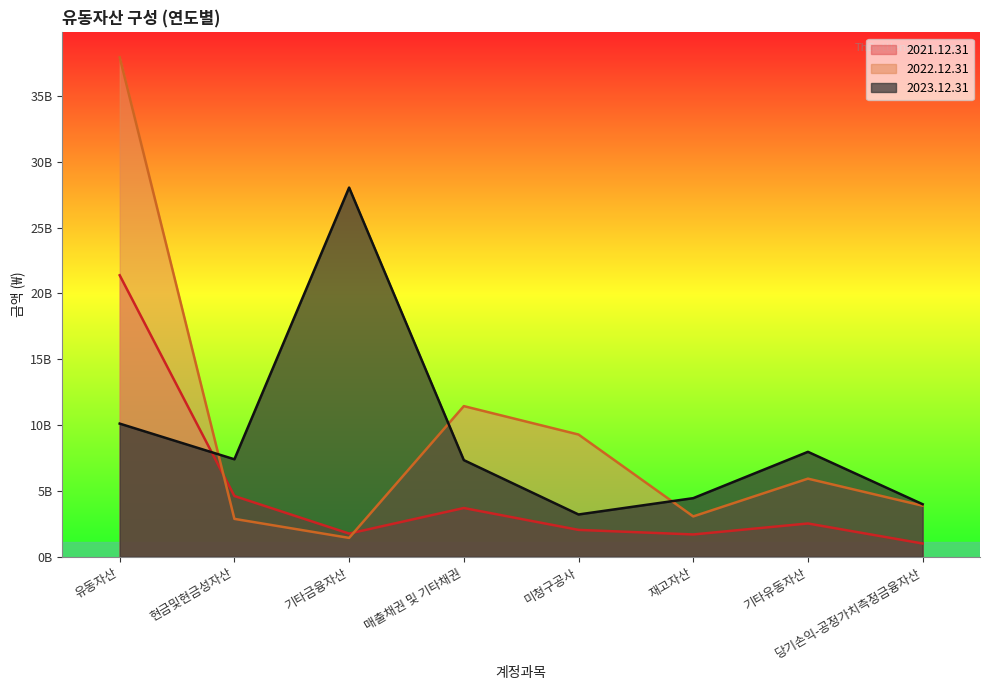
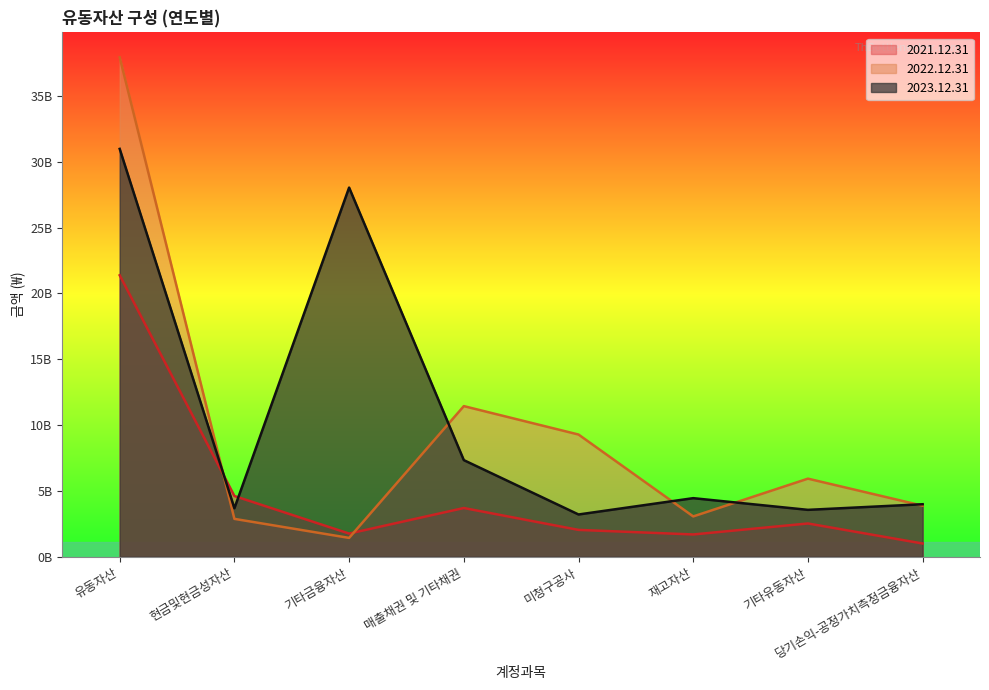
  {
    "2023.12.31": {
-     "유동자산": 10100000000,
-     "현금및현금성자산": 7400000000,
+     "유동자산": 31000000000,
+     "현금및현금성자산": 3700000000,
      "기타금융자산": 28000000000,
      "매출채권 및 기타채권": 7300000000,
      "미청구공사": 3200000000,
      "재고자산": 4500000000,
-     "기타유동자산": 8000000000
+     "기타유동자산": 3600000000
    }
  }
